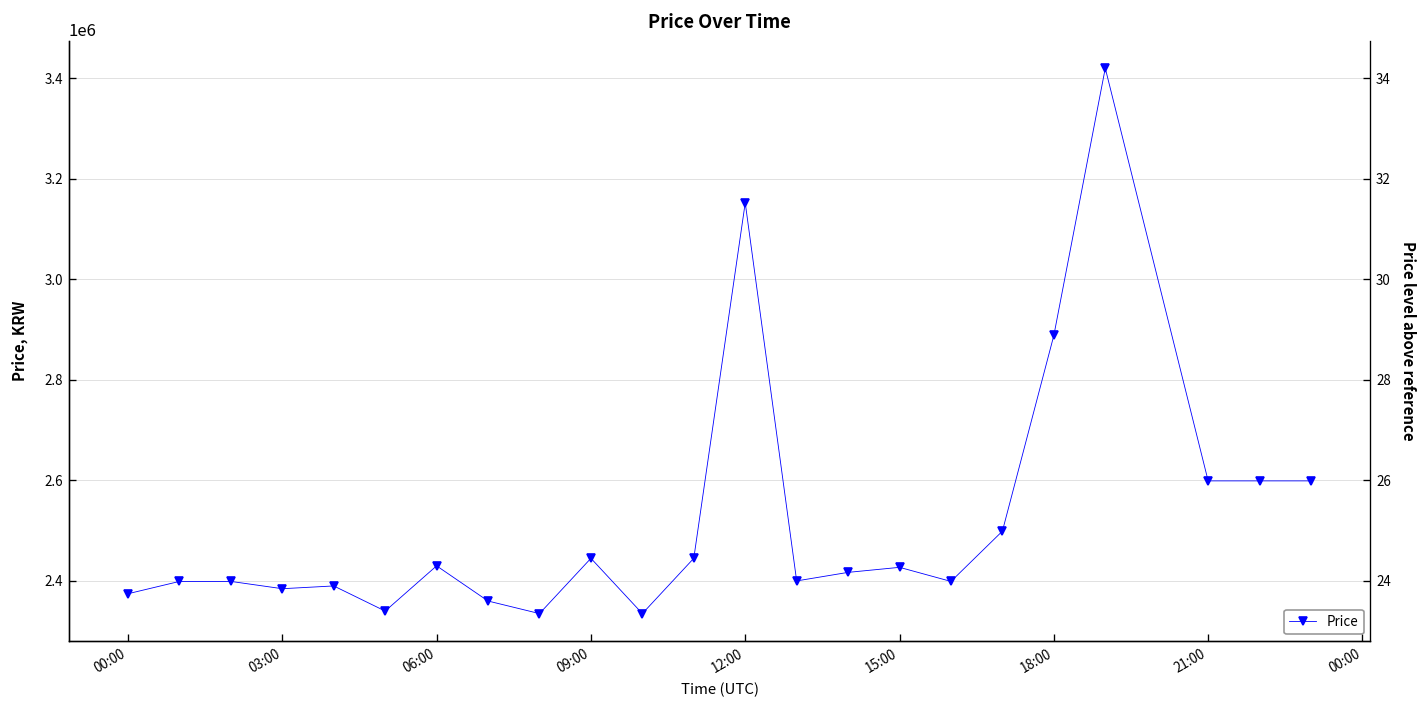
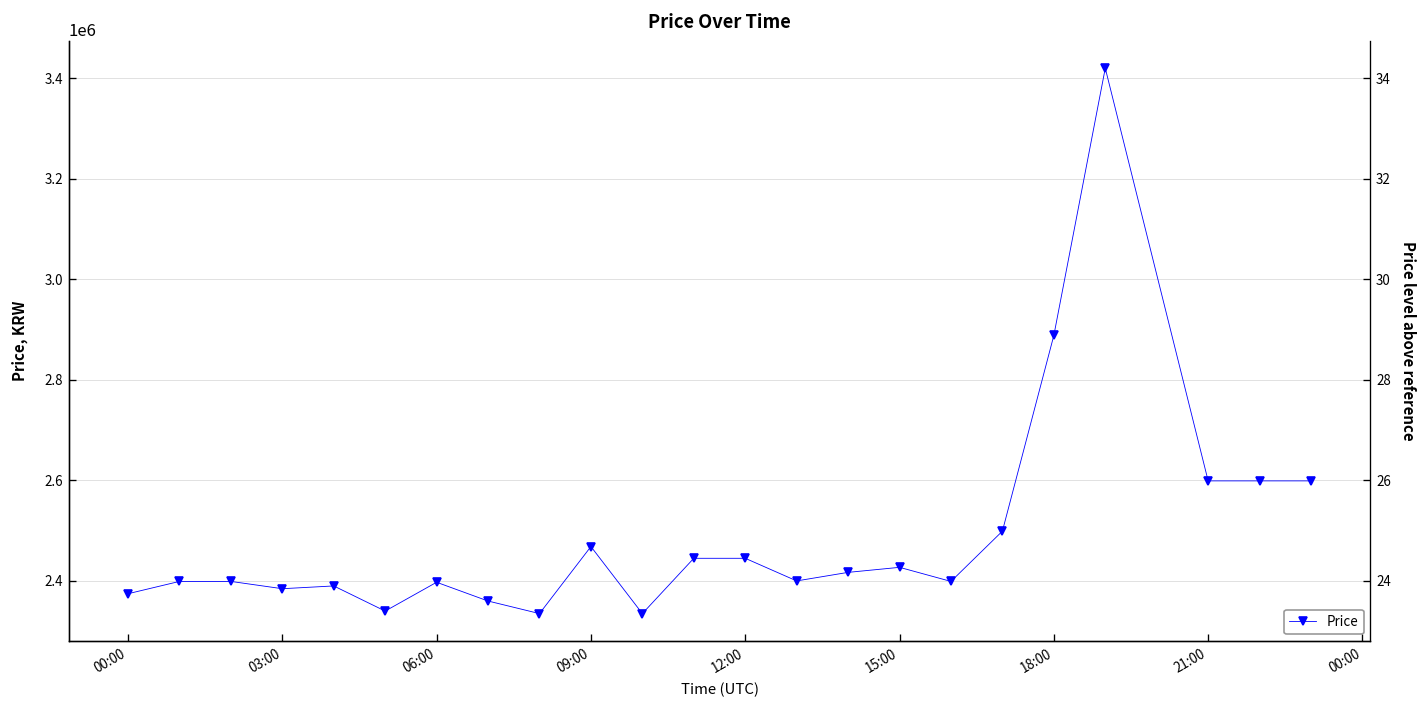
  {
    "00:00": 2370000,
    "03:00": 2380000,
-   "06:00": 2430000,
-   "09:00": 2450000,
-   "12:00": 3150000,
+   "06:00": 2400000,
+   "09:00": 2470000,
+   "12:00": 2450000,
    "15:00": 2430000,
    "18:00": 2890000,
    "21:00": 2600000
  }
